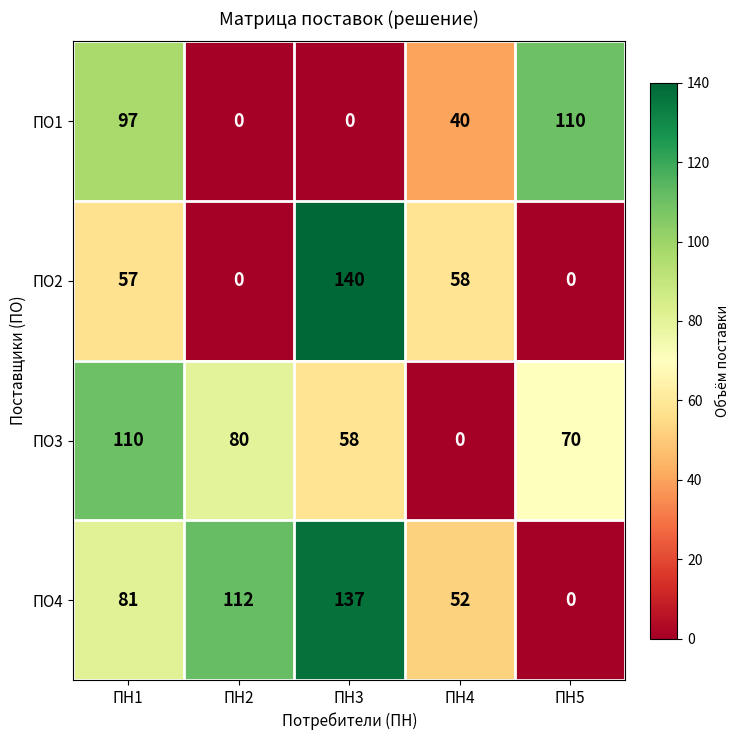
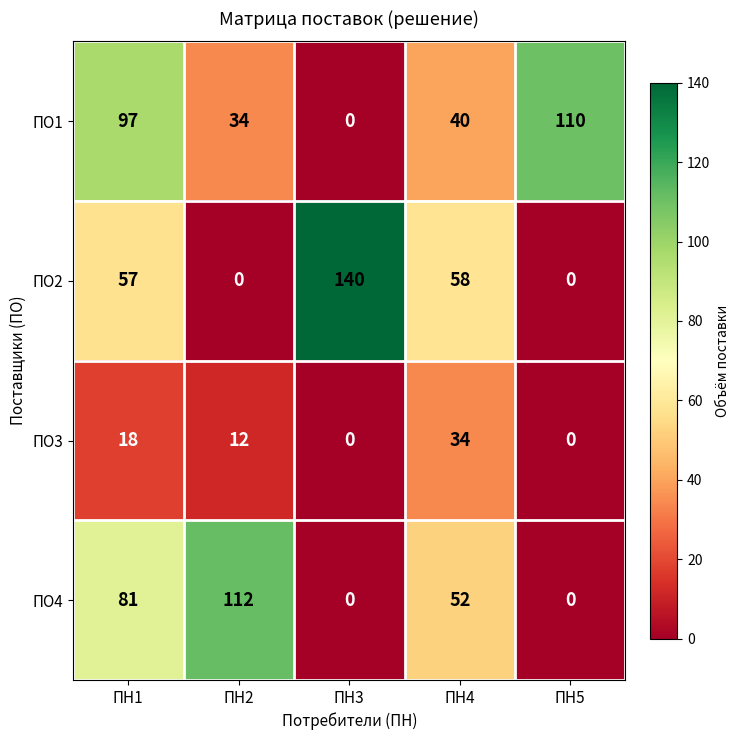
  {
    "ПО1": {
      "ПН1": 97,
-     "ПН2": 0,
+     "ПН2": 34,
      "ПН3": 0,
      "ПН4": 40,
      "ПН5": 110
    },
    "ПО2": {
      "ПН1": 57,
      "ПН2": 0,
      "ПН3": 140,
      "ПН4": 58,
      "ПН5": 0
    },
    "ПО3": {
-     "ПН1": 110,
-     "ПН2": 80,
-     "ПН3": 58,
-     "ПН4": 0,
-     "ПН5": 70
+     "ПН1": 18,
+     "ПН2": 12,
+     "ПН3": 0,
+     "ПН4": 34,
+     "ПН5": 0
    },
    "ПО4": {
      "ПН1": 81,
      "ПН2": 112,
-     "ПН3": 137,
+     "ПН3": 0,
      "ПН4": 52,
      "ПН5": 0
    }
  }
